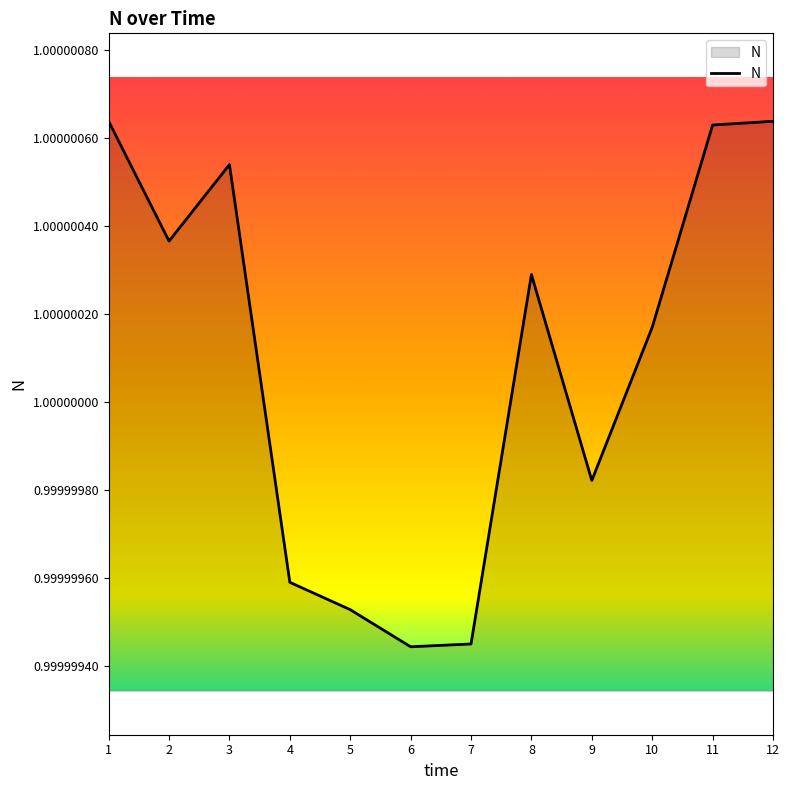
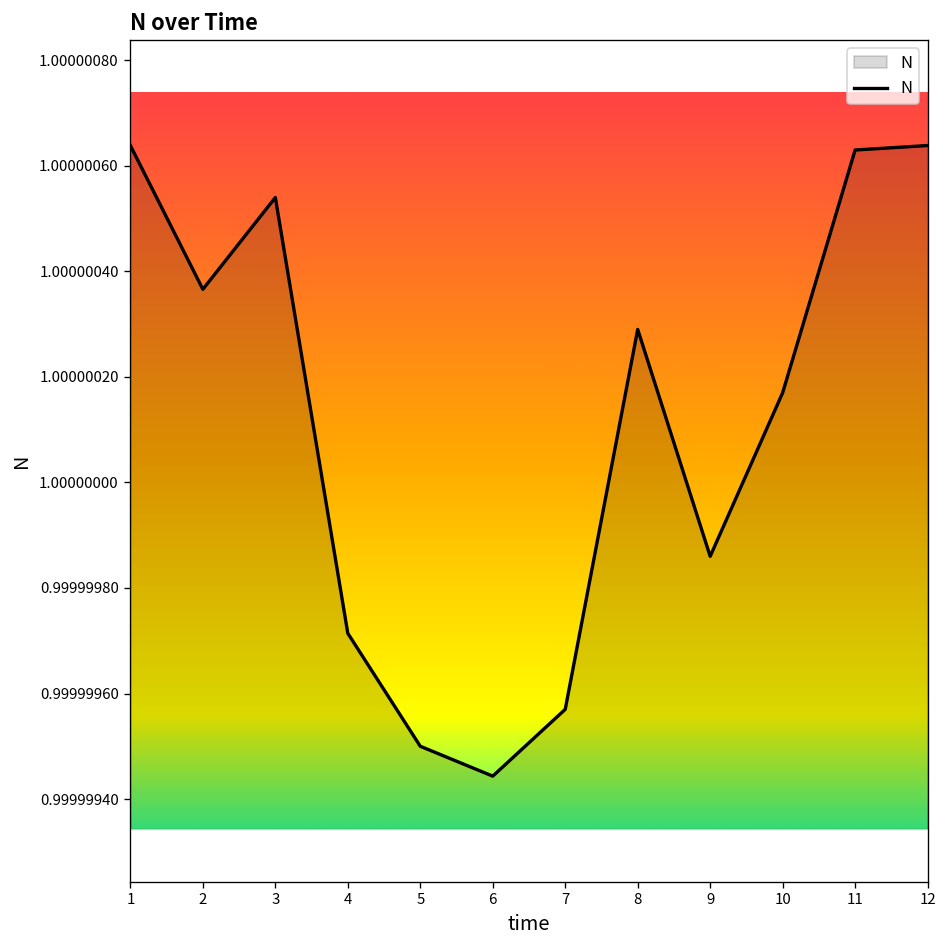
  {
    "1": 1.00000064,
    "2": 1.00000037,
    "3": 1.00000054,
-   "4": 0.99999959,
-   "5": 0.99999953,
+   "4": 0.99999971,
+   "5": 0.99999950,
    "6": 0.99999944,
-   "7": 0.99999945,
+   "7": 0.99999957,
    "8": 1.00000029,
-   "9": 0.99999982,
+   "9": 0.99999986,
    "10": 1.00000017,
    "11": 1.00000063,
    "12": 1.00000064
  }
